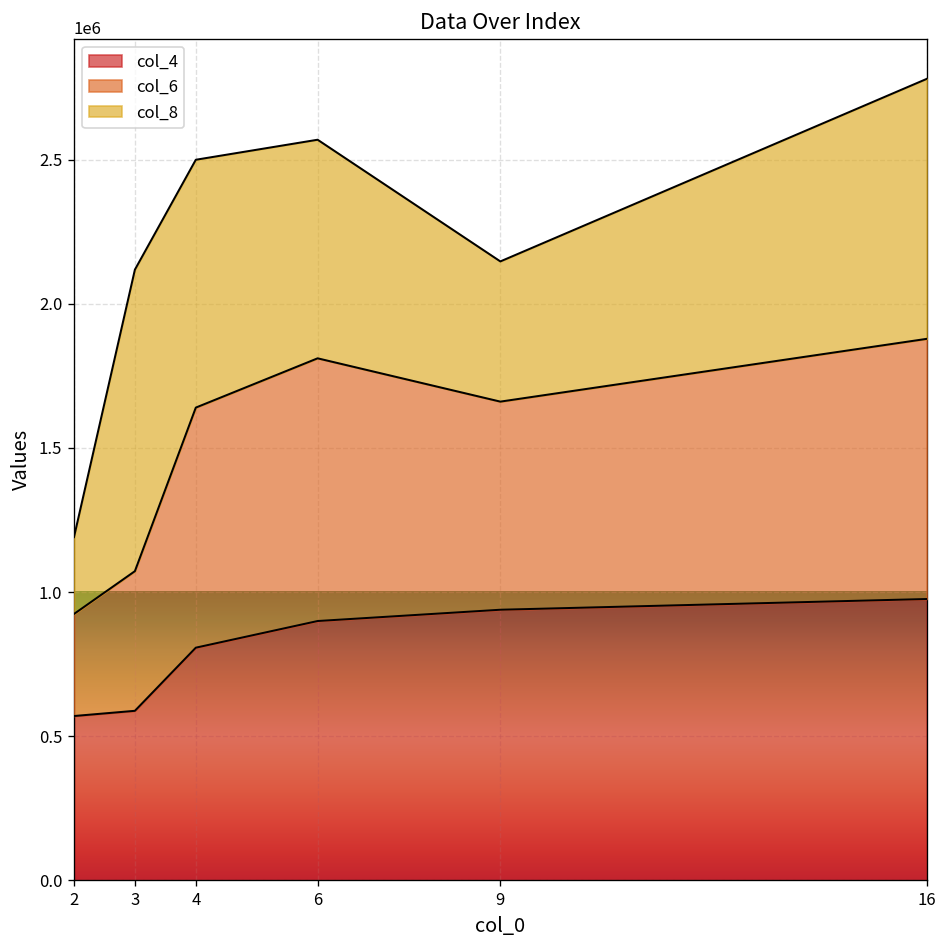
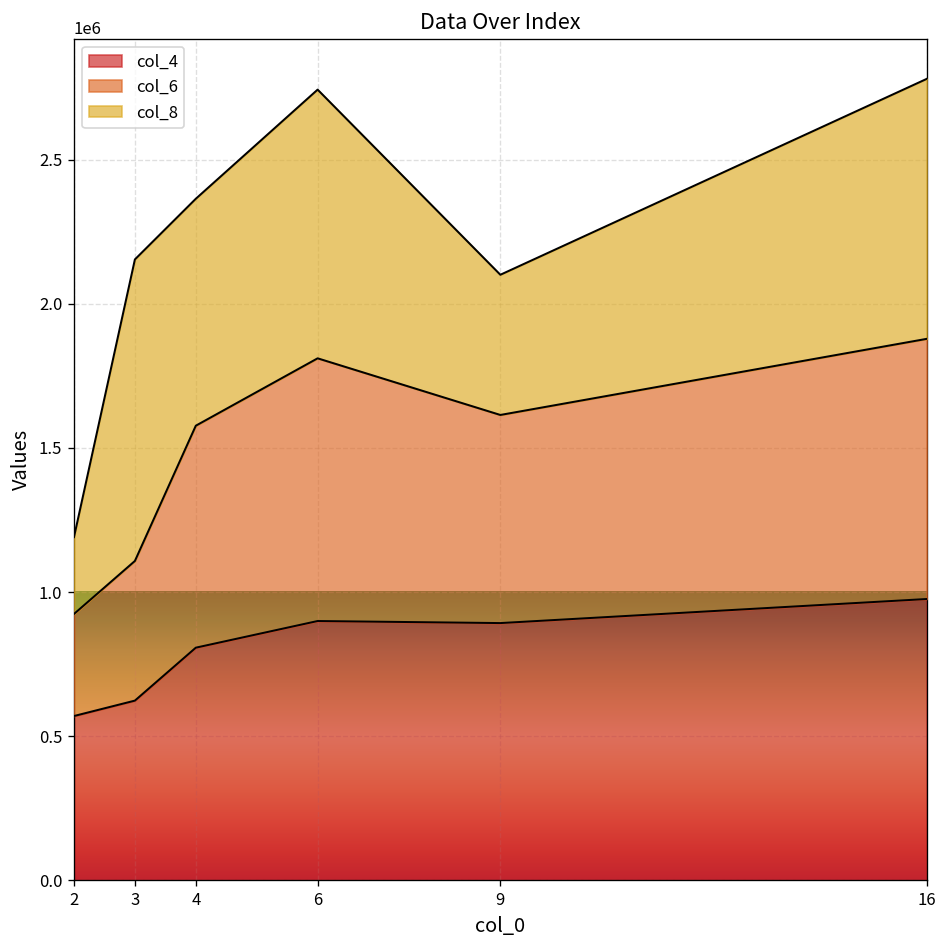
  {
    "col_4": {
      "2": 570000,
-     "3": 590000,
+     "3": 620000,
      "4": 810000,
      "6": 900000,
-     "9": 940000,
+     "9": 890000,
      "16": 980000
    },
    "col_6": {
      "2": 350000,
      "3": 480000,
-     "4": 830000,
+     "4": 770000,
      "6": 910000,
      "9": 720000,
      "16": 900000
    },
    "col_8": {
      "2": 270000,
      "3": 1050000,
-     "4": 860000,
-     "6": 760000,
+     "4": 790000,
+     "6": 930000,
      "9": 490000,
      "16": 900000
    }
  }
